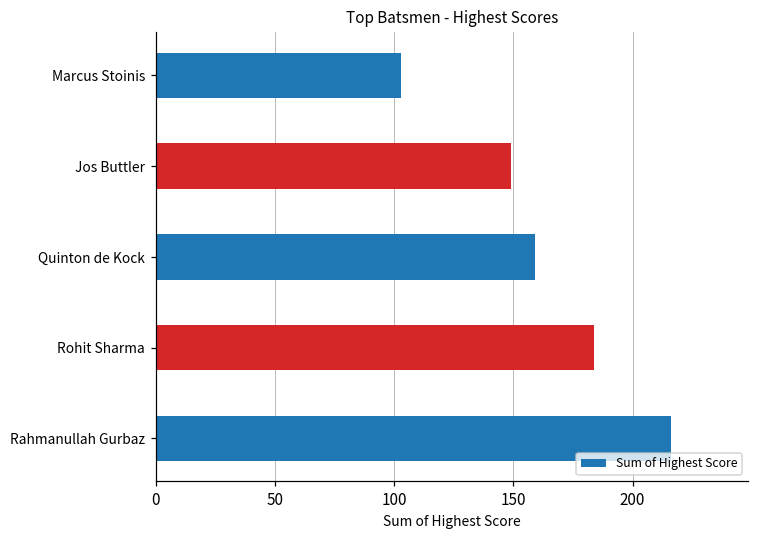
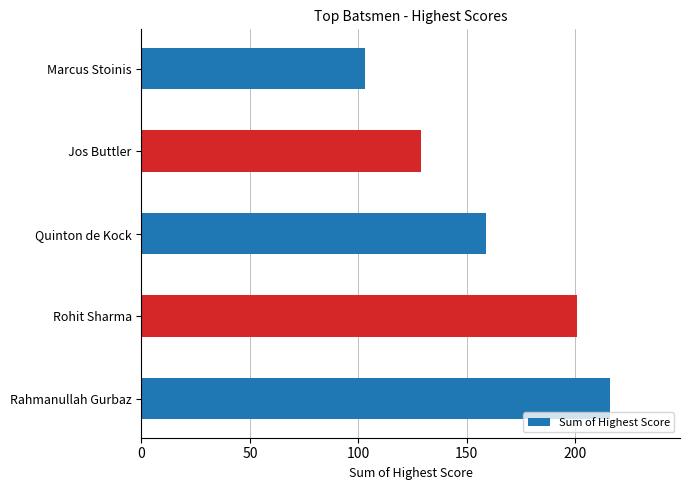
  {
    "Marcus Stoinis": 103,
-   "Jos Buttler": 149,
+   "Jos Buttler": 129,
    "Quinton de Kock": 159,
-   "Rohit Sharma": 184,
+   "Rohit Sharma": 201,
    "Rahmanullah Gurbaz": 216
  }
